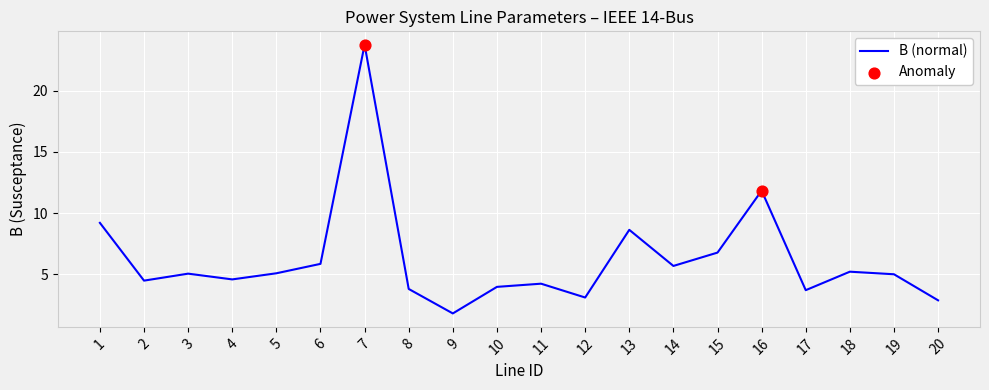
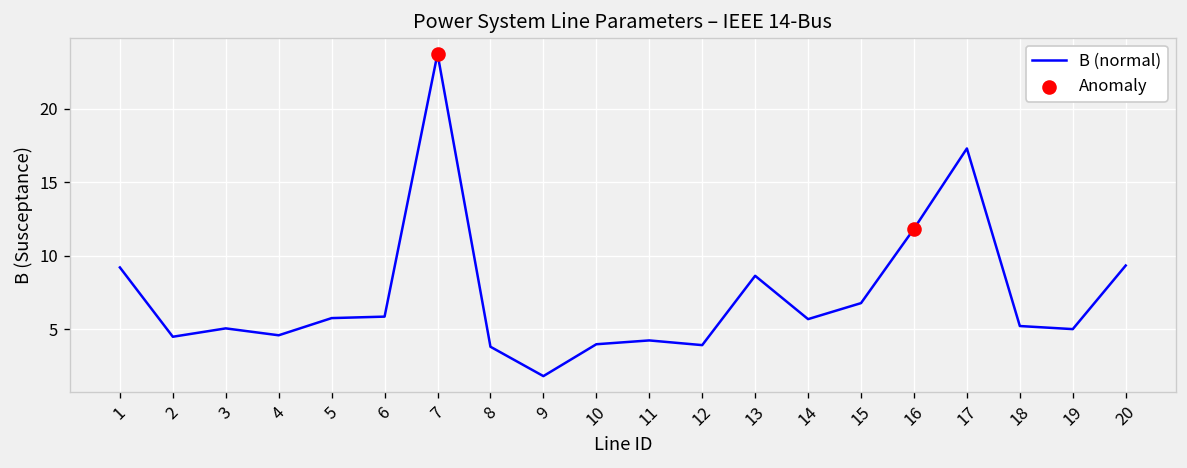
  {
    "B (normal)": {
      "1": 9.2,
      "2": 4.5,
      "3": 5.1,
      "4": 4.6,
-     "5": 5.1,
+     "5": 5.8,
      "6": 5.9,
      "8": 3.8,
      "9": 1.8,
      "10": 4.0,
      "11": 4.2,
-     "12": 3.1,
+     "12": 3.9,
      "13": 8.6,
      "14": 5.7,
      "15": 6.8,
-     "17": 3.7,
+     "17": 17.3,
      "18": 5.2,
      "19": 5.0,
-     "20": 2.9
+     "20": 9.3
    }
  }
